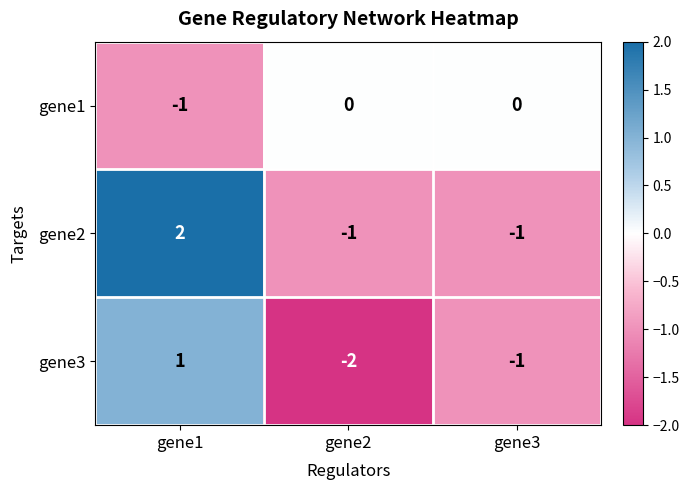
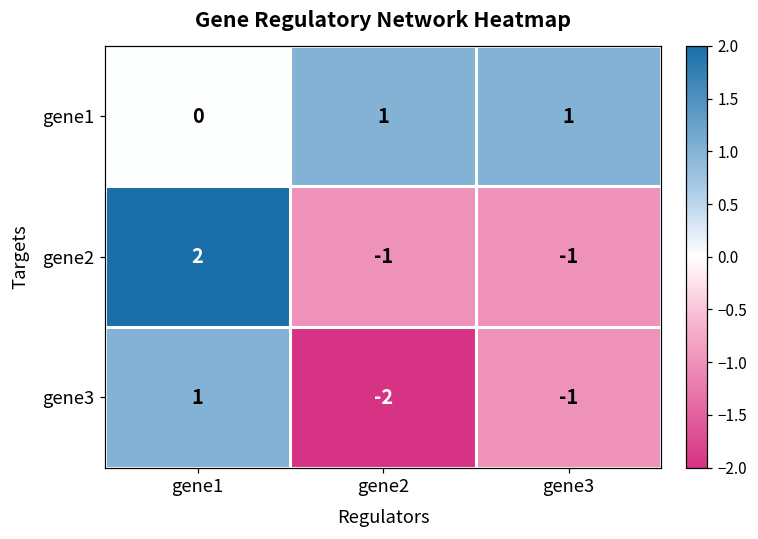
  {
    "gene1": {
-     "gene1": -1,
-     "gene2": 0,
-     "gene3": 0
+     "gene1": 0,
+     "gene2": 1,
+     "gene3": 1
    },
    "gene2": {
      "gene1": 2,
      "gene2": -1,
      "gene3": -1
    },
    "gene3": {
      "gene1": 1,
      "gene2": -2,
      "gene3": -1
    }
  }
